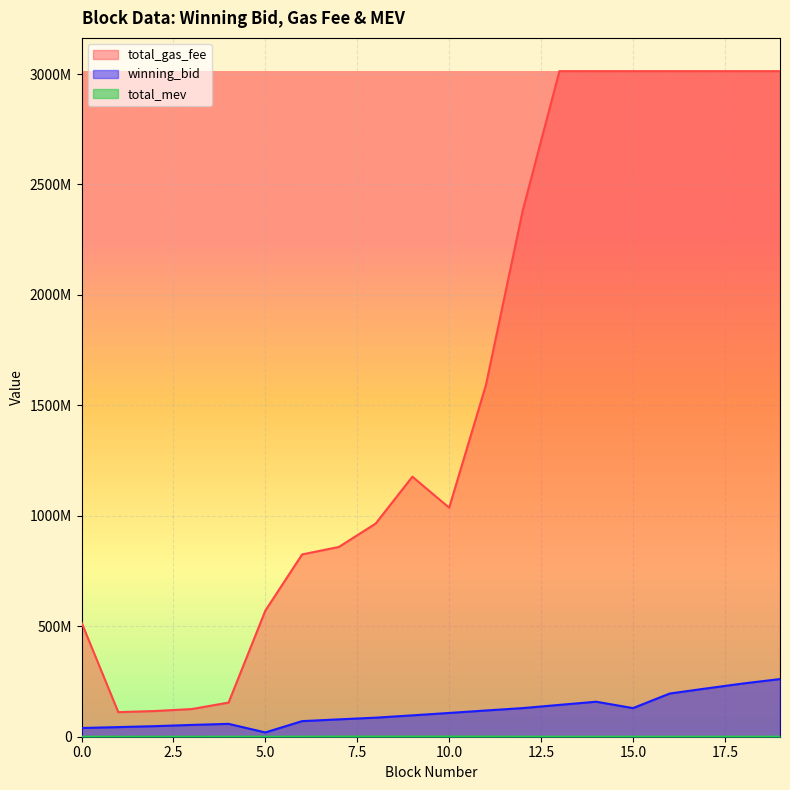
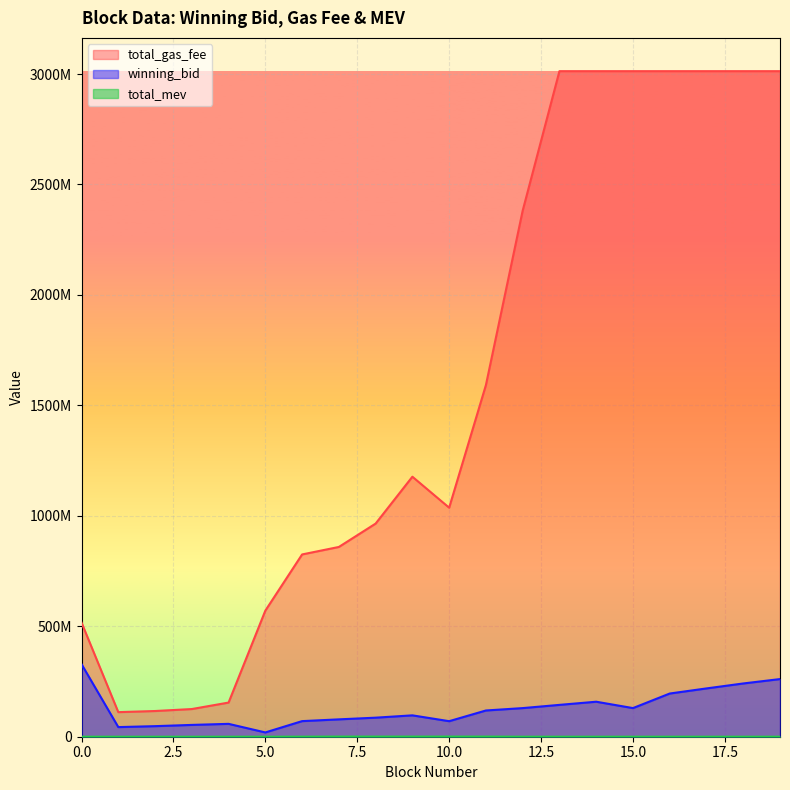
  {
    "total_gas_fee": {
      "0.0": 520000000,
      "5.0": 570000000,
      "10.0": 1040000000,
      "15.0": 3010000000
    },
    "winning_bid": {
-     "0.0": 40000000,
+     "0.0": 330000000,
      "5.0": 20000000,
-     "10.0": 110000000,
+     "10.0": 70000000,
      "15.0": 130000000
    },
    "total_mev": {
      "0.0": 0,
      "5.0": 0,
      "10.0": 0,
      "15.0": 0
    }
  }
